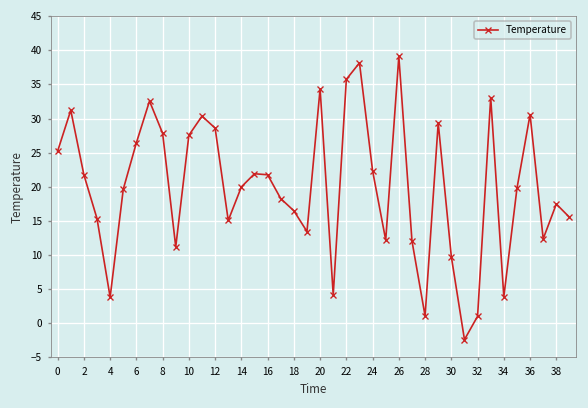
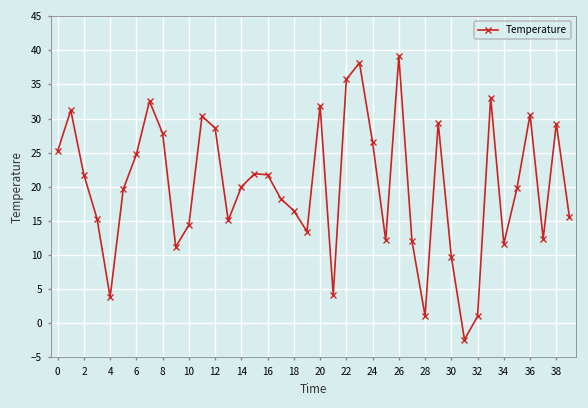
  {
    "0": 25,
    "2": 22,
    "4": 4,
-   "6": 26,
+   "6": 25,
    "8": 28,
-   "10": 28,
+   "10": 14,
    "12": 29,
    "14": 20,
    "16": 22,
    "18": 16,
-   "20": 34,
+   "20": 32,
    "22": 36,
-   "24": 22,
+   "24": 27,
    "26": 39,
    "28": 1,
    "30": 10,
    "32": 1,
-   "34": 4,
+   "34": 12,
    "36": 31,
-   "38": 17
+   "38": 29
  }
